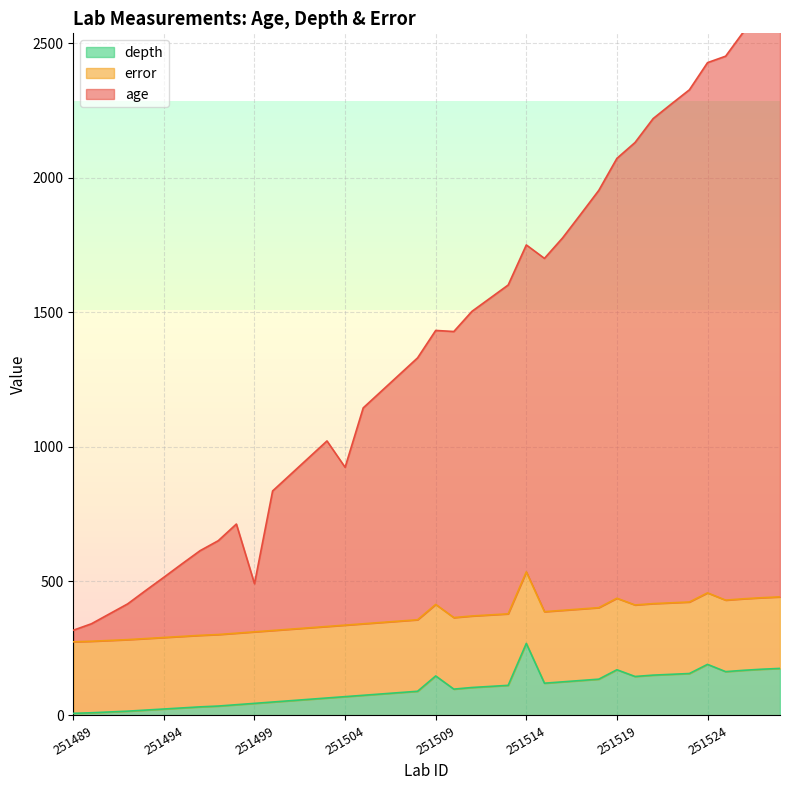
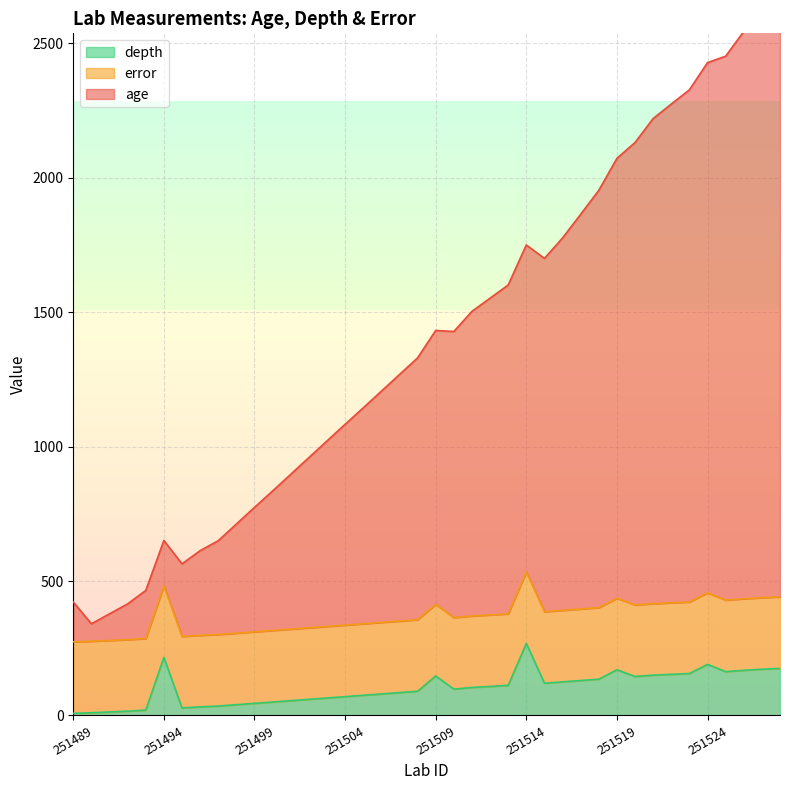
  {
    "depth": {
      "251489": 10,
-     "251494": 20,
+     "251494": 220,
      "251499": 50,
      "251504": 70,
      "251509": 150,
      "251514": 270,
      "251519": 170,
      "251524": 190
    },
    "error": {
      "251489": 270,
      "251494": 270,
      "251499": 270,
      "251504": 270,
      "251509": 270,
      "251514": 270,
      "251519": 270,
      "251524": 270
    },
    "age": {
-     "251489": 40,
-     "251494": 220,
-     "251499": 180,
-     "251504": 590,
+     "251489": 150,
+     "251494": 170,
+     "251499": 460,
+     "251504": 750,
      "251509": 1020,
      "251514": 1220,
      "251519": 1640,
      "251524": 1970
    }
  }
